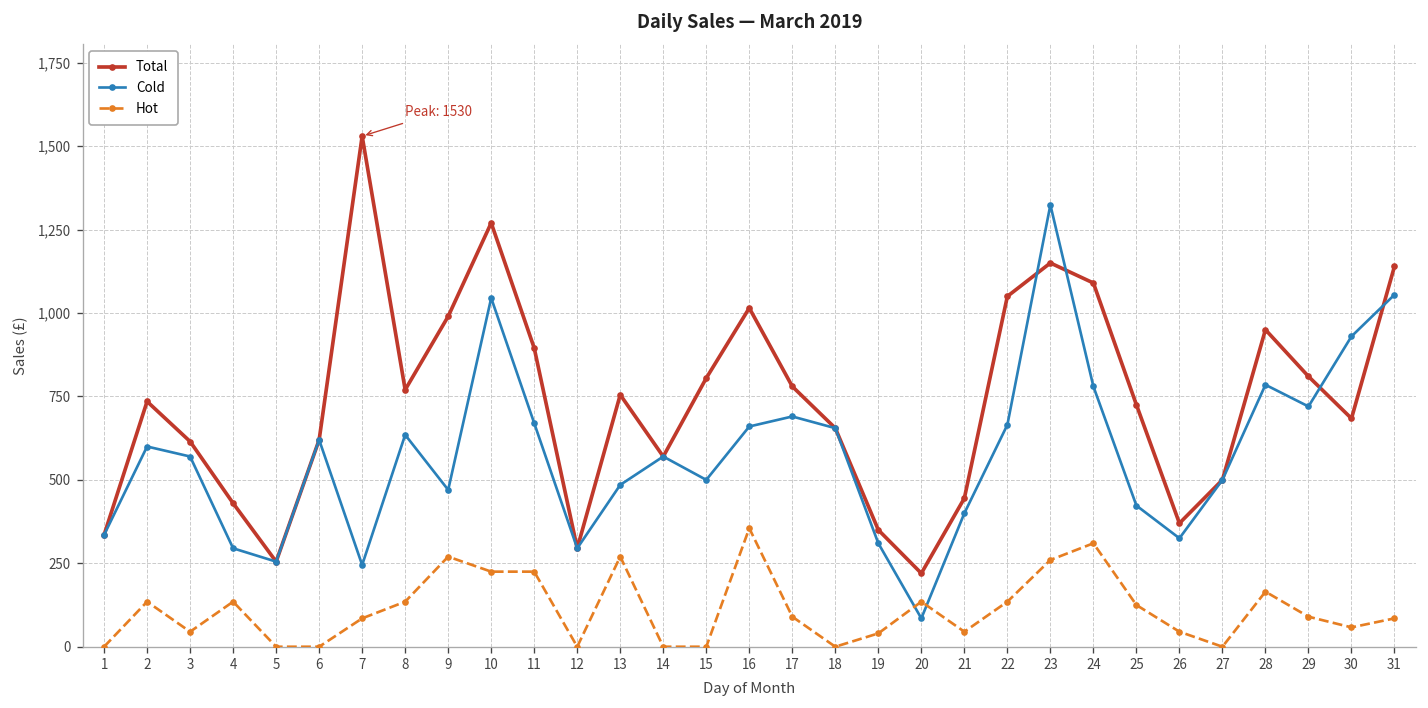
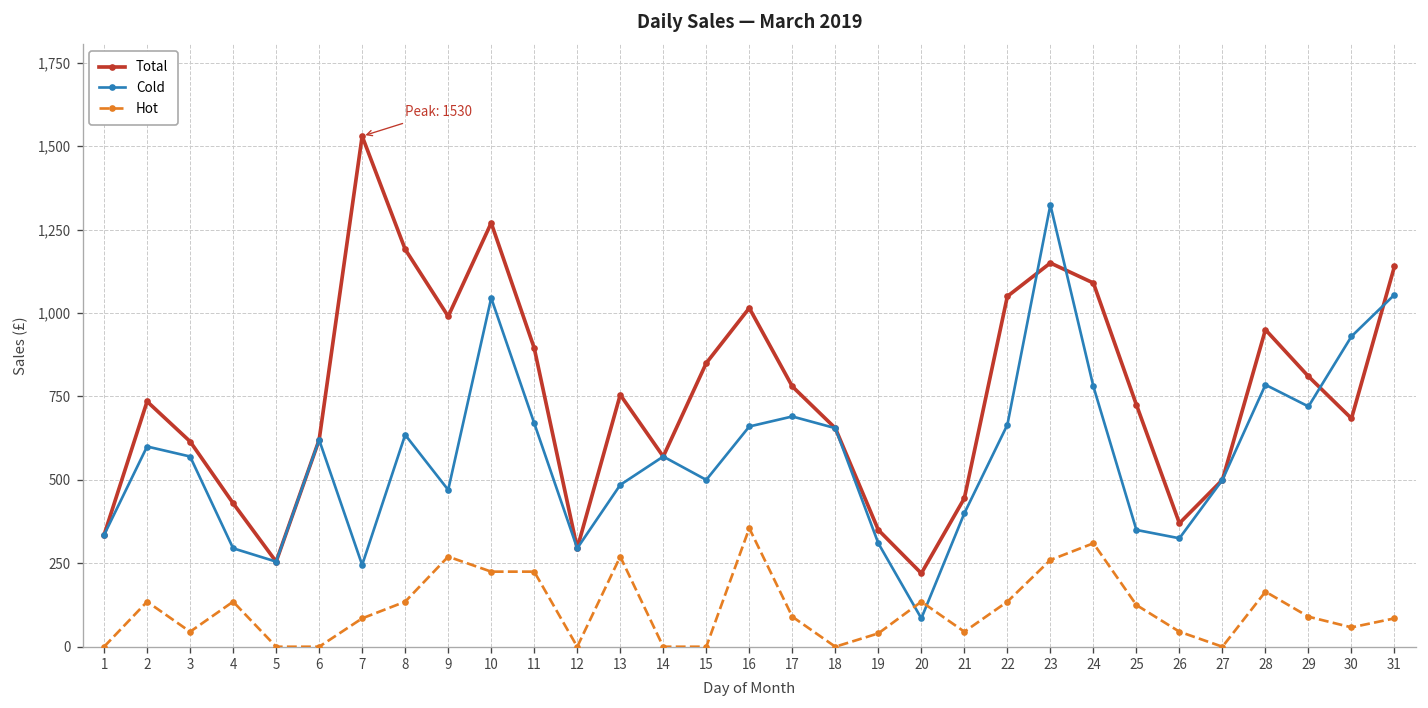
  {
    "Total": {
      "2": "740",
      "3": "620",
      "4": "430",
-     "8": "770",
+     "8": "1,190",
      "9": "990",
      "10": "1,270",
      "11": "900",
      "13": "760",
-     "15": "810",
+     "15": "850",
      "16": "1,020",
      "17": "780",
      "19": "350",
      "20": "220",
      "21": "450",
      "22": "1,050",
      "23": "1,150",
      "24": "1,090",
      "25": "730",
      "26": "370",
      "28": "950",
      "29": "810",
      "30": "680",
      "31": "1,140"
    },
    "Cold": {
      "2": "600",
      "3": "570",
      "4": "300",
      "7": "250",
      "8": "640",
      "9": "470",
      "10": "1,050",
      "11": "670",
      "13": "490",
      "15": "500",
      "16": "660",
      "17": "690",
      "19": "310",
      "20": "90",
      "21": "400",
      "22": "670",
      "23": "1,320",
      "24": "780",
-     "25": "420",
+     "25": "350",
      "26": "330",
      "28": "790",
      "29": "720",
      "30": "930",
      "31": "1,060"
    },
    "Hot": {
      "1": "0",
      "2": "140",
      "3": "50",
      "4": "140",
      "5": "0",
      "6": "0",
      "7": "90",
      "8": "140",
      "9": "270",
      "10": "230",
      "11": "230",
      "12": "0",
      "13": "270",
      "14": "0",
      "15": "0",
      "16": "360",
      "17": "90",
      "18": "0",
      "19": "40",
      "20": "140",
      "21": "50",
      "22": "140",
      "23": "260",
      "24": "310",
      "25": "130",
      "26": "50",
      "27": "0",
      "28": "170",
      "29": "90",
      "30": "60",
      "31": "90"
    }
  }
